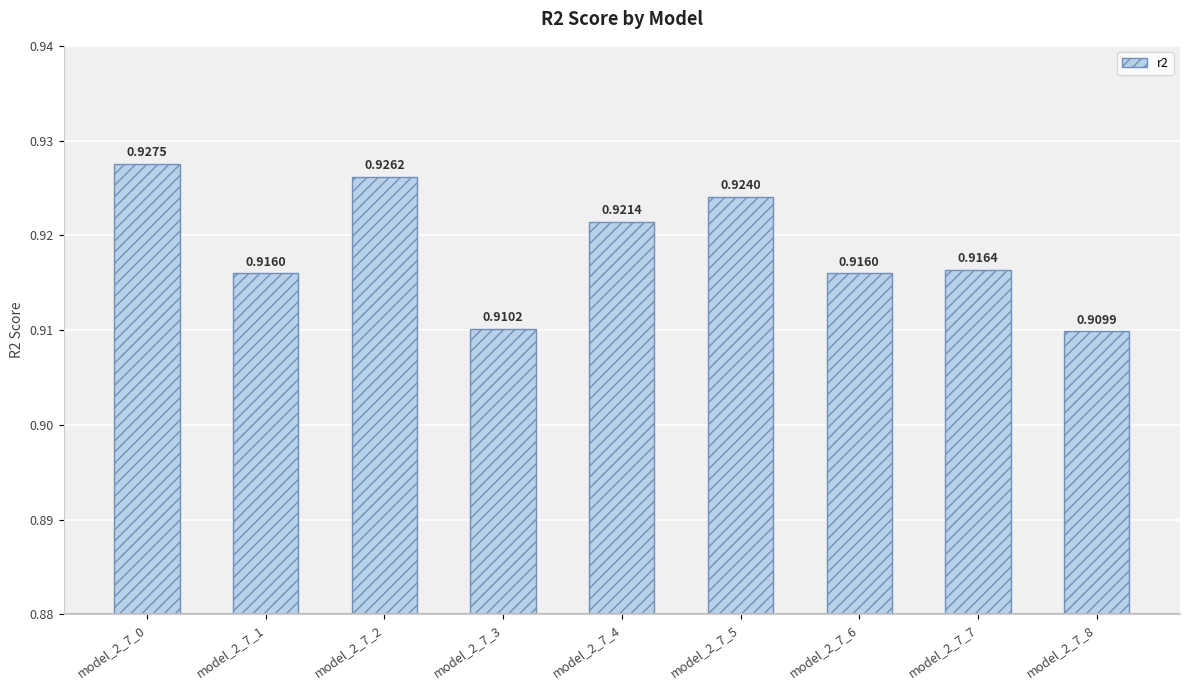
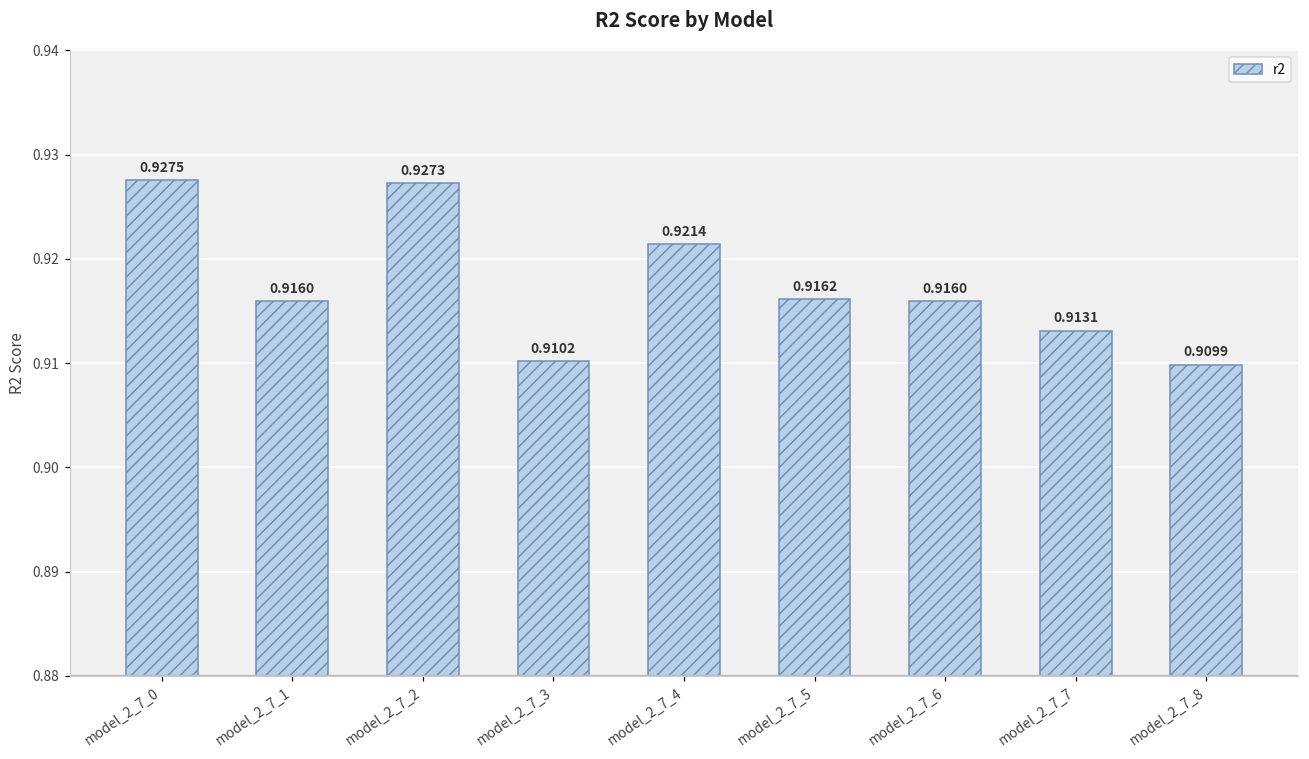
  {
    "model_2_7_0": 0.9275,
    "model_2_7_1": 0.9160,
-   "model_2_7_2": 0.9262,
+   "model_2_7_2": 0.9273,
    "model_2_7_3": 0.9102,
    "model_2_7_4": 0.9214,
-   "model_2_7_5": 0.9240,
+   "model_2_7_5": 0.9162,
    "model_2_7_6": 0.9160,
-   "model_2_7_7": 0.9164,
+   "model_2_7_7": 0.9131,
    "model_2_7_8": 0.9099
  }
